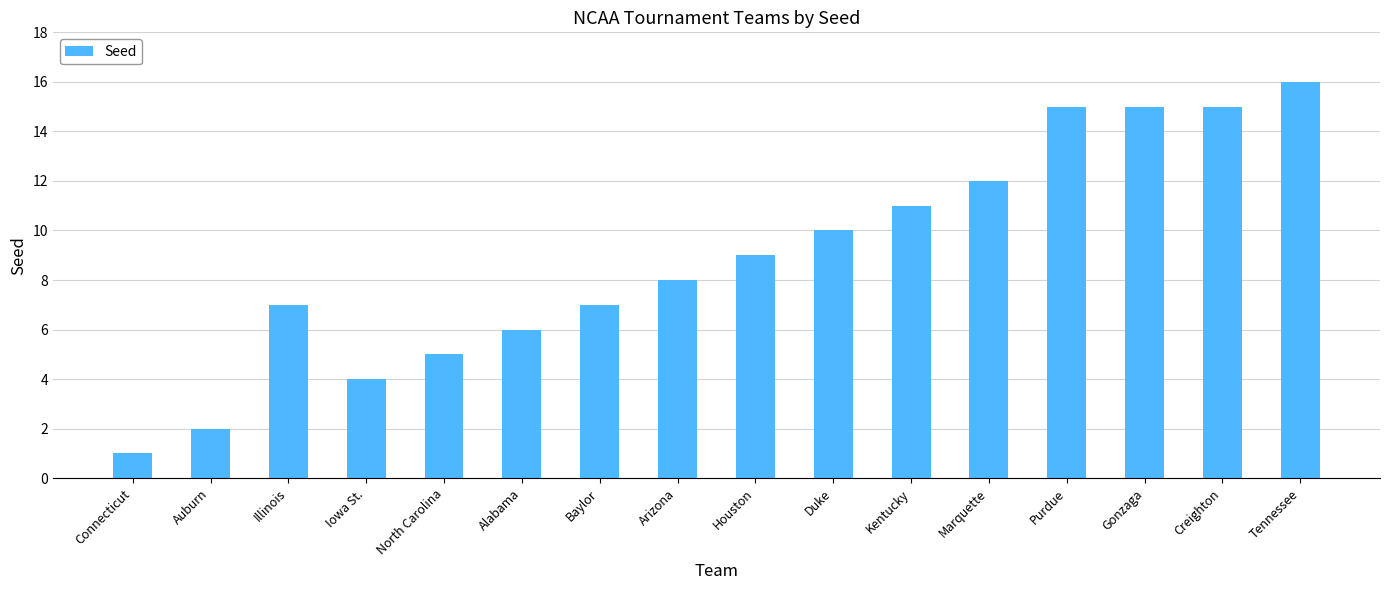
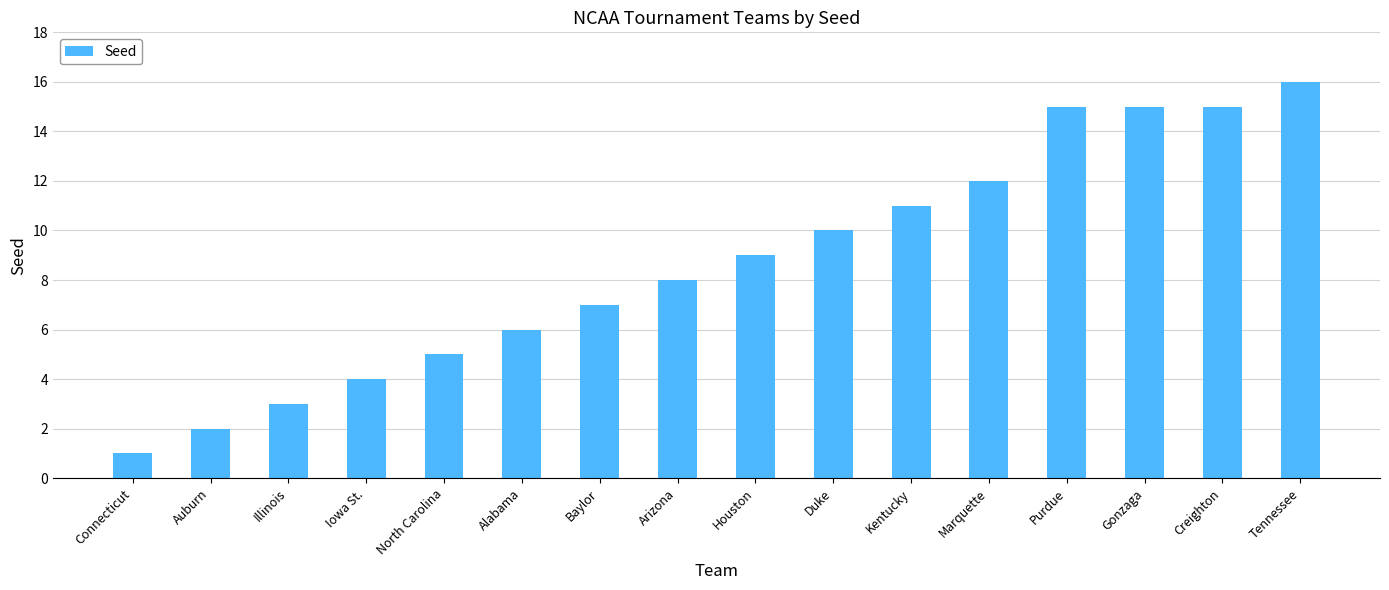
  {
    "Connecticut": 1,
    "Auburn": 2,
-   "Illinois": 7,
+   "Illinois": 3,
    "Iowa St.": 4,
    "North Carolina": 5,
    "Alabama": 6,
    "Baylor": 7,
    "Arizona": 8,
    "Houston": 9,
    "Duke": 10,
    "Kentucky": 11,
    "Marquette": 12,
    "Purdue": 15,
    "Gonzaga": 15,
    "Creighton": 15,
    "Tennessee": 16
  }
